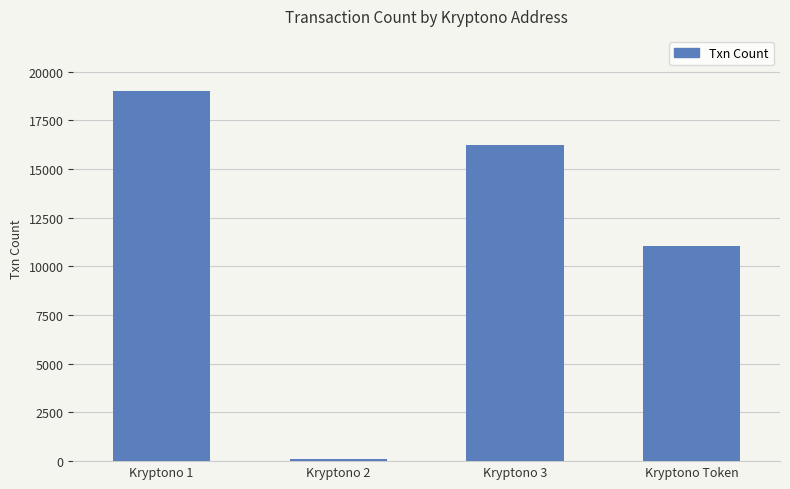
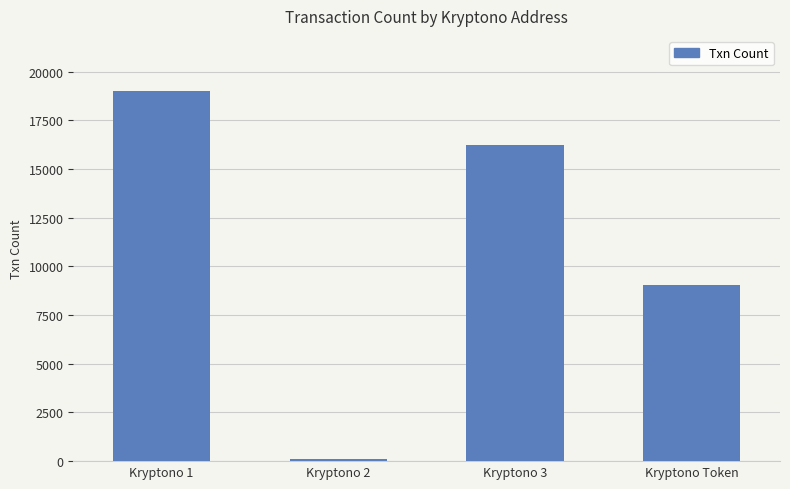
  {
    "Kryptono 1": 19000,
    "Kryptono 3": 16200,
-   "Kryptono Token": 11000
+   "Kryptono Token": 9100
  }
